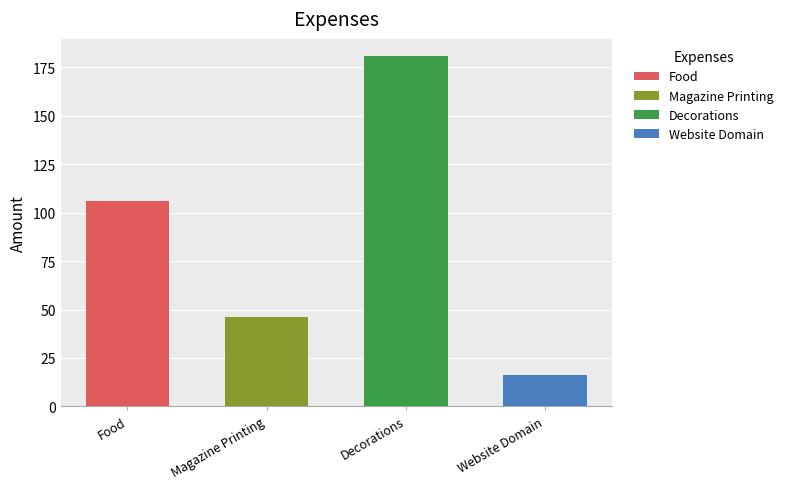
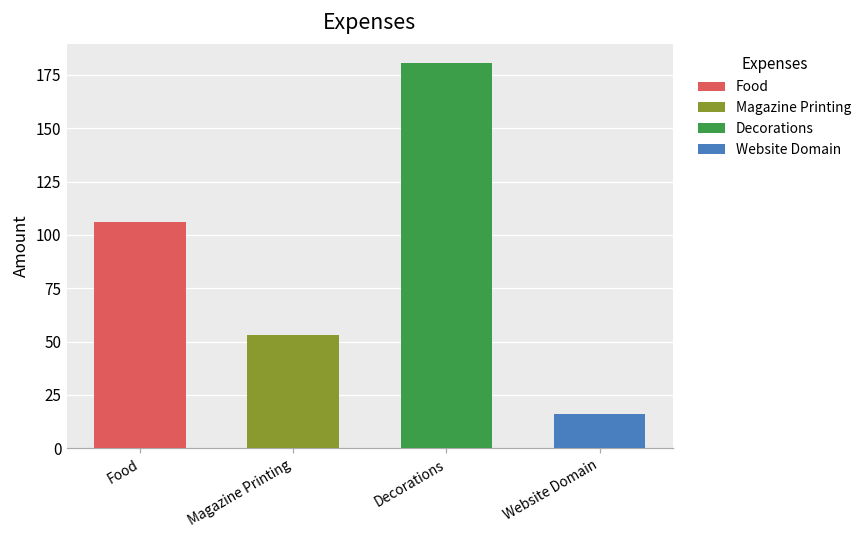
  {
    "Food": 106,
-   "Magazine Printing": 46,
+   "Magazine Printing": 53,
    "Decorations": 181,
    "Website Domain": 16
  }
